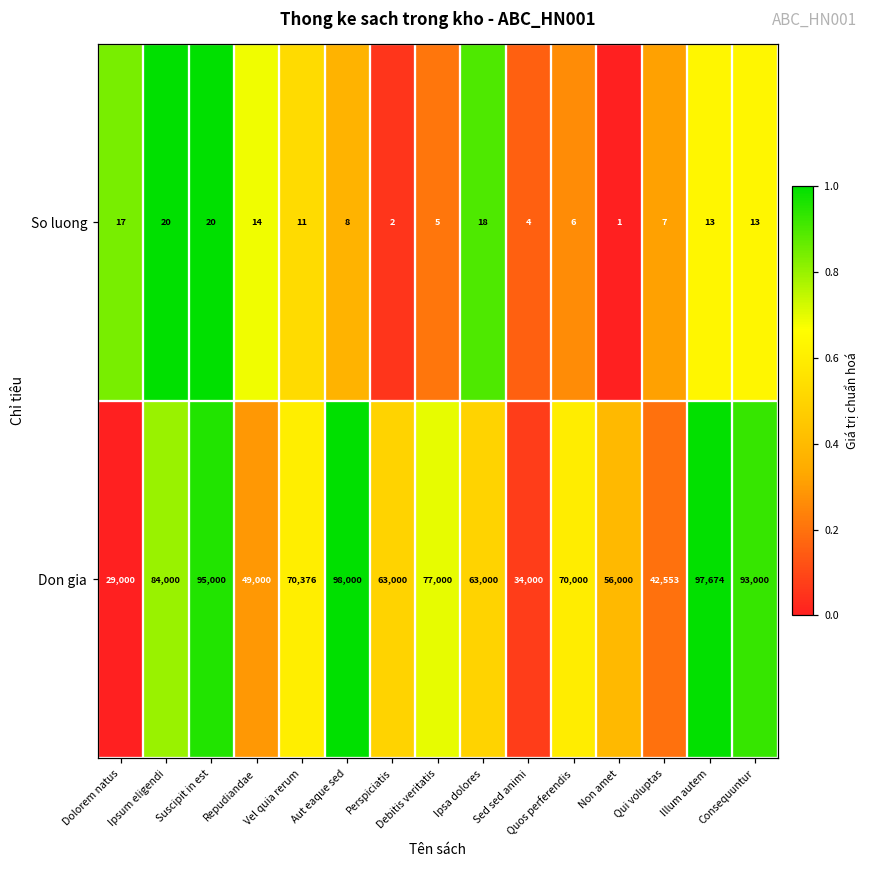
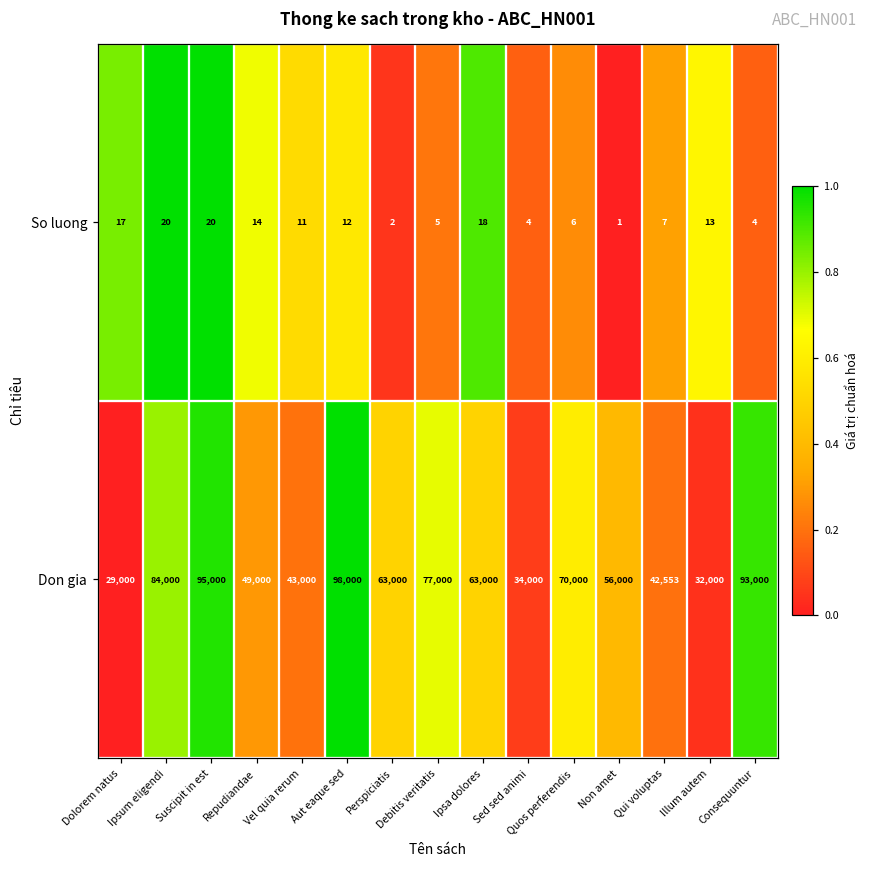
  {
    "So luong": {
      "Dolorem natus": "17",
      "Ipsum eligendi": "20",
      "Suscipit in est": "20",
      "Repudiandae": "14",
      "Vel quia rerum": "11",
-     "Aut eaque sed": "8",
+     "Aut eaque sed": "12",
      "Perspiciatis": "2",
      "Debitis veritatis": "5",
      "Ipsa dolores": "18",
      "Sed sed animi": "4",
      "Quos perferendis": "6",
      "Non amet": "1",
      "Qui voluptas": "7",
      "Illum autem": "13",
-     "Consequuntur": "13"
+     "Consequuntur": "4"
    },
    "Don gia": {
      "Dolorem natus": "29,000",
      "Ipsum eligendi": "84,000",
      "Suscipit in est": "95,000",
      "Repudiandae": "49,000",
-     "Vel quia rerum": "70,376",
+     "Vel quia rerum": "43,000",
      "Aut eaque sed": "98,000",
      "Perspiciatis": "63,000",
      "Debitis veritatis": "77,000",
      "Ipsa dolores": "63,000",
      "Sed sed animi": "34,000",
      "Quos perferendis": "70,000",
      "Non amet": "56,000",
      "Qui voluptas": "42,553",
-     "Illum autem": "97,674",
+     "Illum autem": "32,000",
      "Consequuntur": "93,000"
    }
  }
